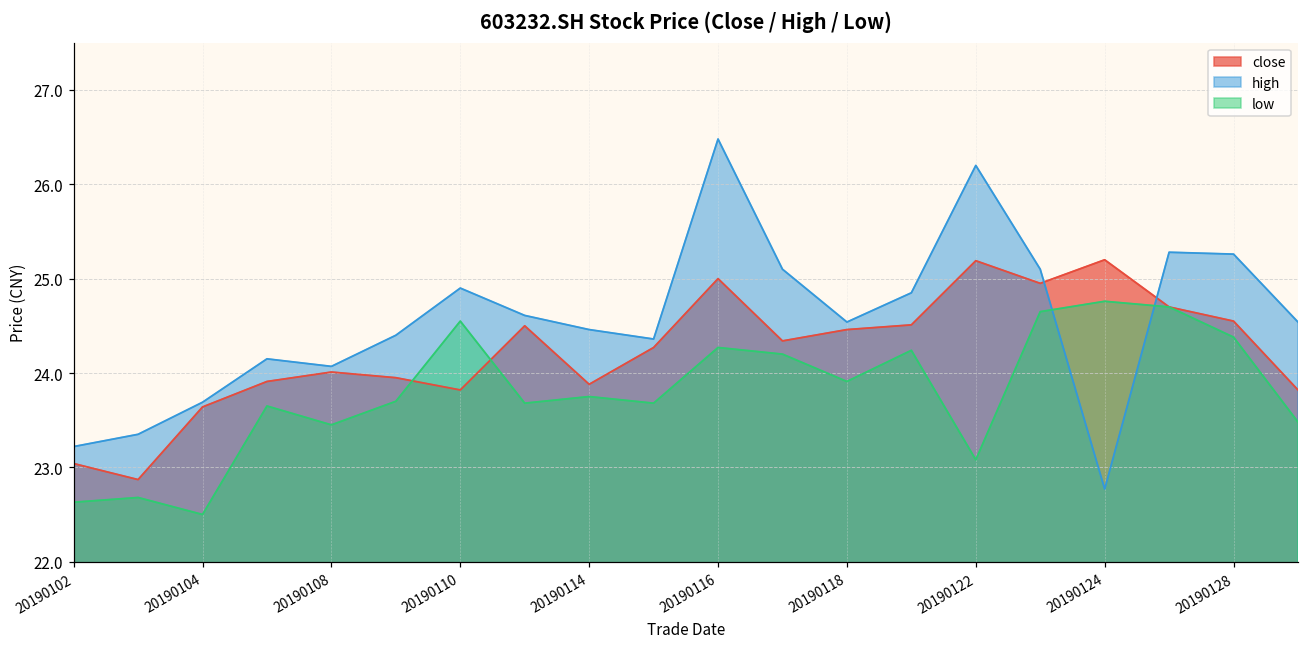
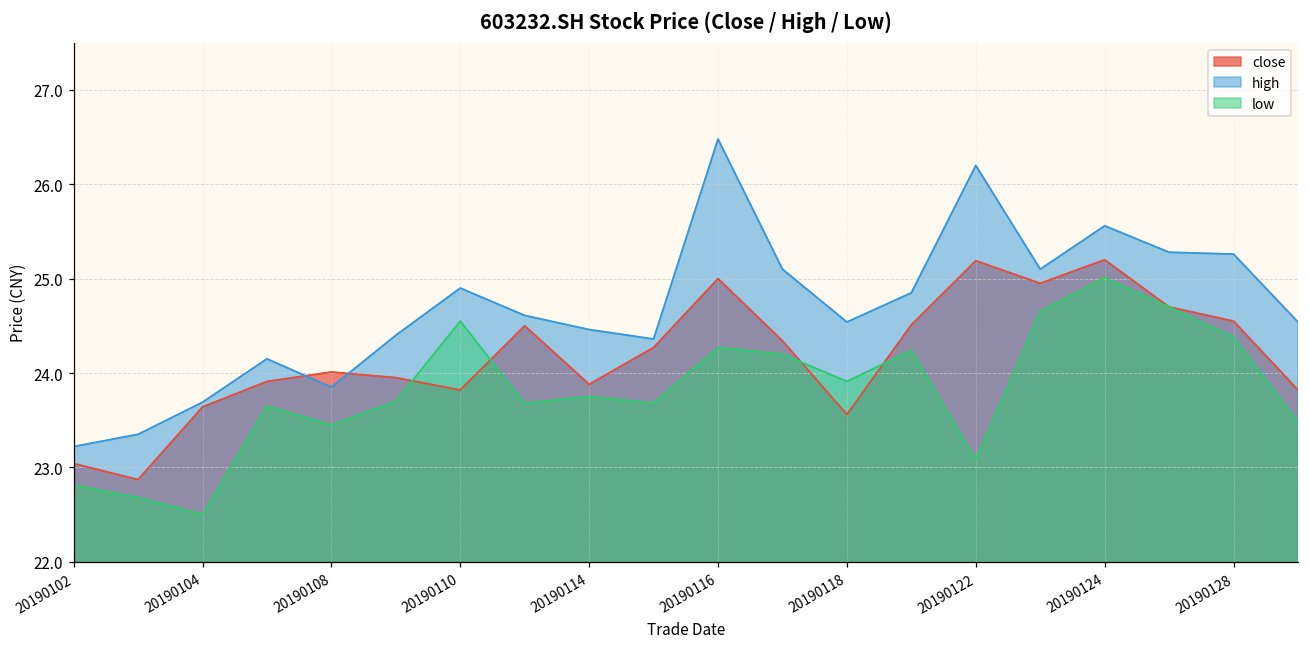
  {
    "close": {
      "20190102": 23.0,
      "20190104": 23.6,
      "20190108": 24.0,
      "20190110": 23.8,
      "20190114": 23.9,
      "20190116": 25.0,
-     "20190118": 24.5,
+     "20190118": 23.6,
      "20190122": 25.2,
      "20190124": 25.2,
      "20190128": 24.6
    },
    "high": {
      "20190102": 23.2,
      "20190104": 23.7,
-     "20190108": 24.1,
+     "20190108": 23.9,
      "20190110": 24.9,
      "20190114": 24.5,
      "20190116": 26.5,
      "20190118": 24.5,
      "20190122": 26.2,
-     "20190124": 22.8,
+     "20190124": 25.6,
      "20190128": 25.3
    },
    "low": {
-     "20190102": 22.6,
+     "20190102": 22.8,
      "20190104": 22.5,
      "20190108": 23.5,
      "20190110": 24.6,
      "20190114": 23.8,
      "20190116": 24.3,
      "20190118": 23.9,
      "20190122": 23.1,
-     "20190124": 24.8,
+     "20190124": 25.0,
      "20190128": 24.4
    }
  }
